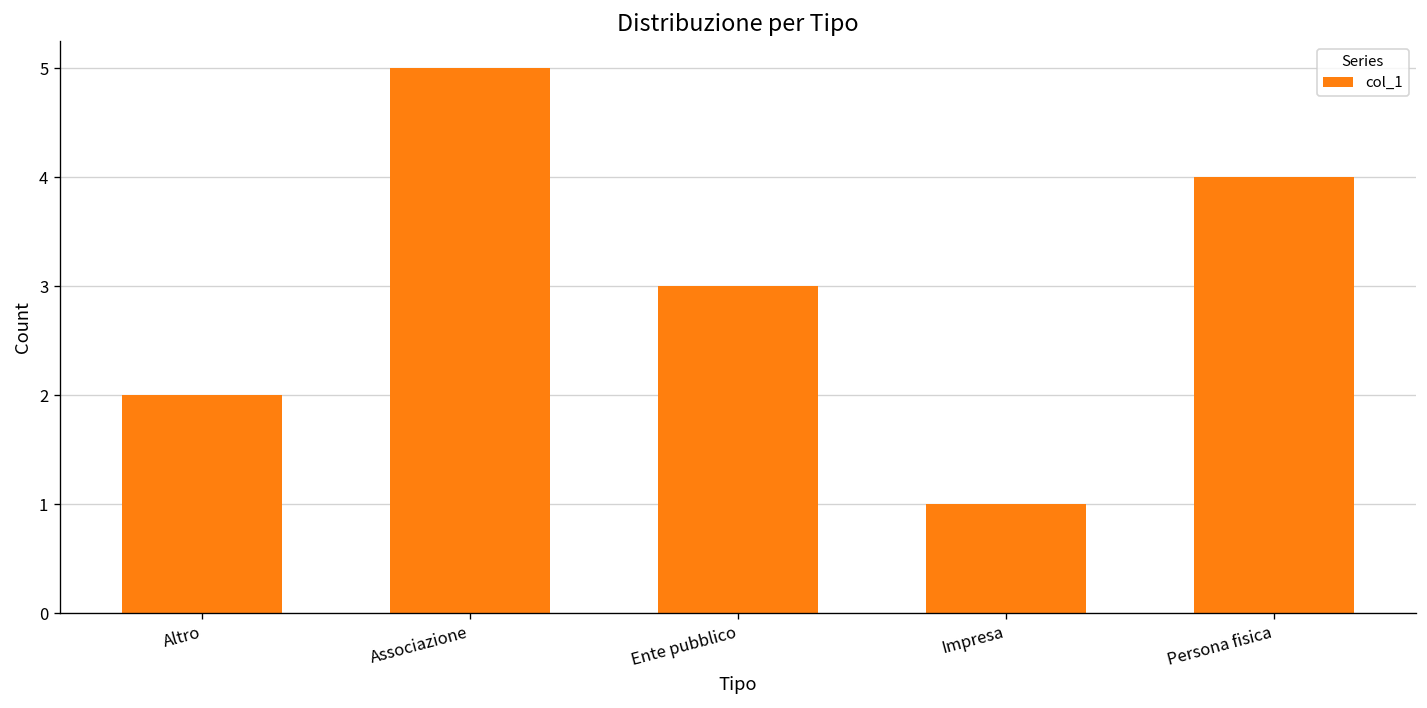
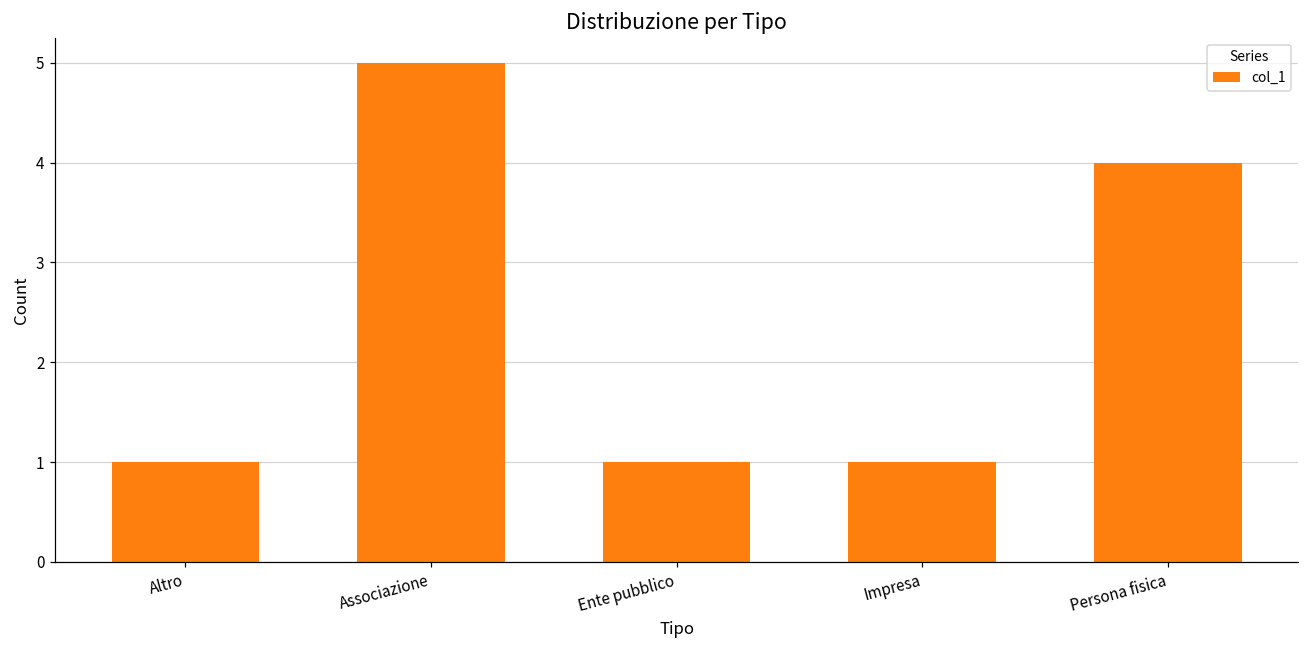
  {
-   "Altro": 2,
+   "Altro": 1,
    "Associazione": 5,
-   "Ente pubblico": 3,
+   "Ente pubblico": 1,
    "Impresa": 1,
    "Persona fisica": 4
  }
